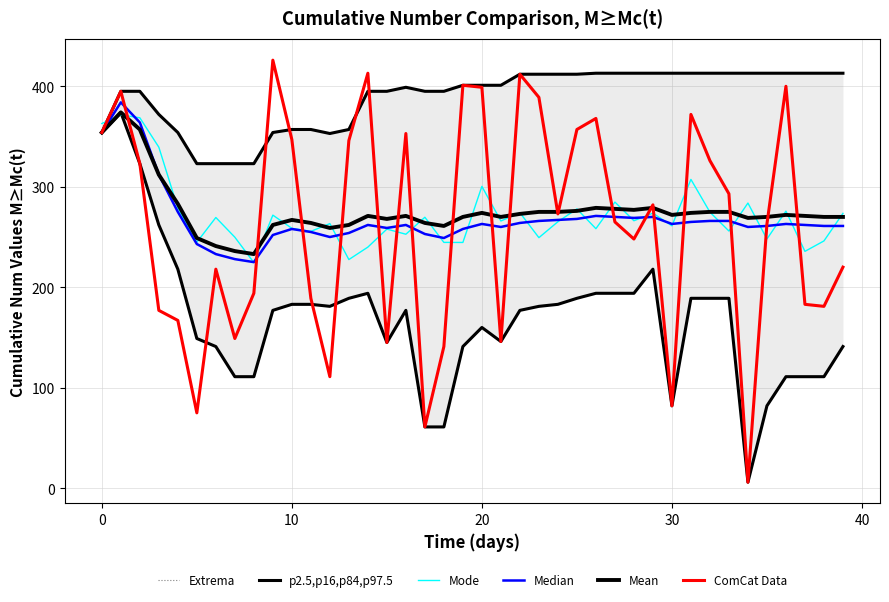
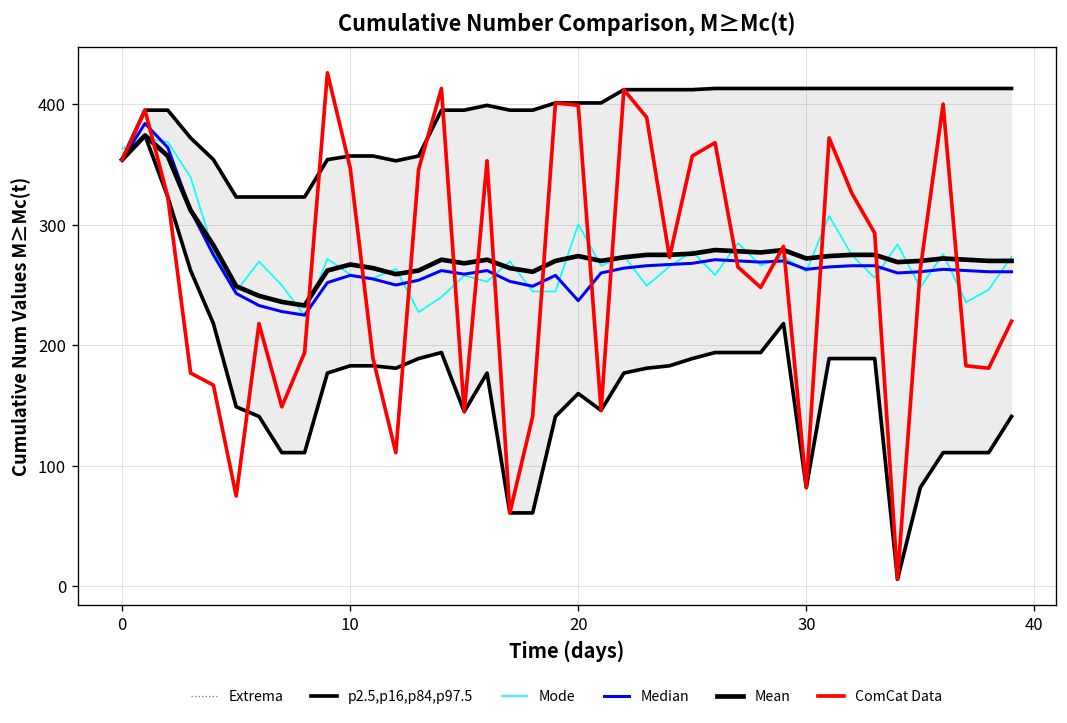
  {
    "Extrema": {
      "10": 183,
      "20": 160
    },
    "Mode": {
      "0": 363,
      "20": 300
    },
    "Median": {
-     "20": 263
+     "20": 237
    },
    "ComCat Data": {
      "10": 347
    }
  }
